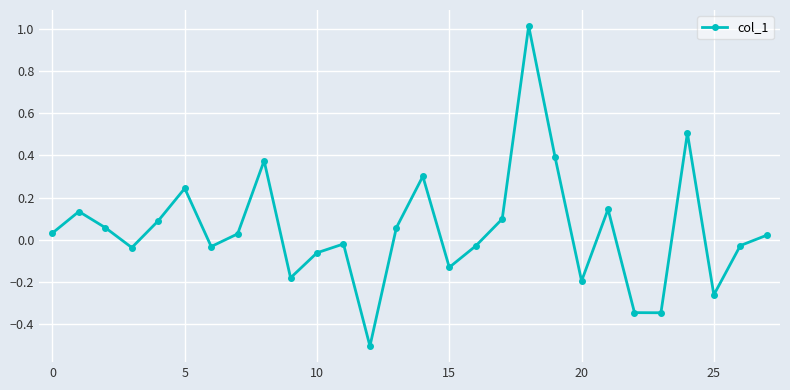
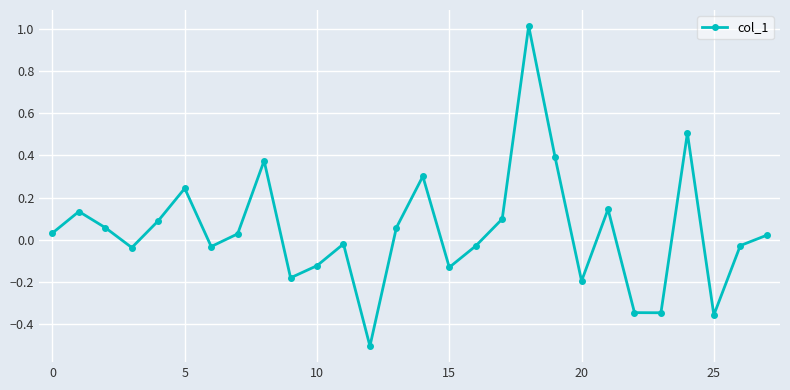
  {
    "0": 0.03,
    "5": 0.24,
-   "10": -0.06,
+   "10": -0.12,
    "15": -0.13,
    "20": -0.20,
-   "25": -0.26
+   "25": -0.36
  }
